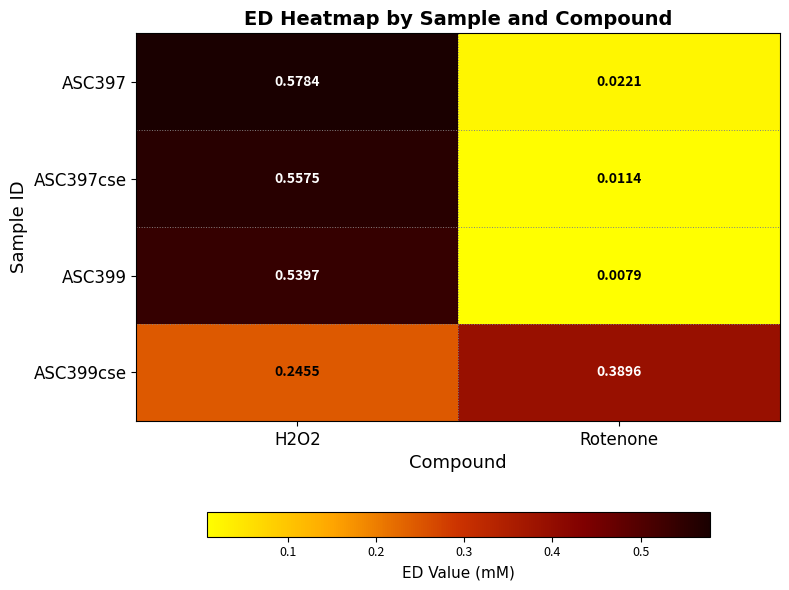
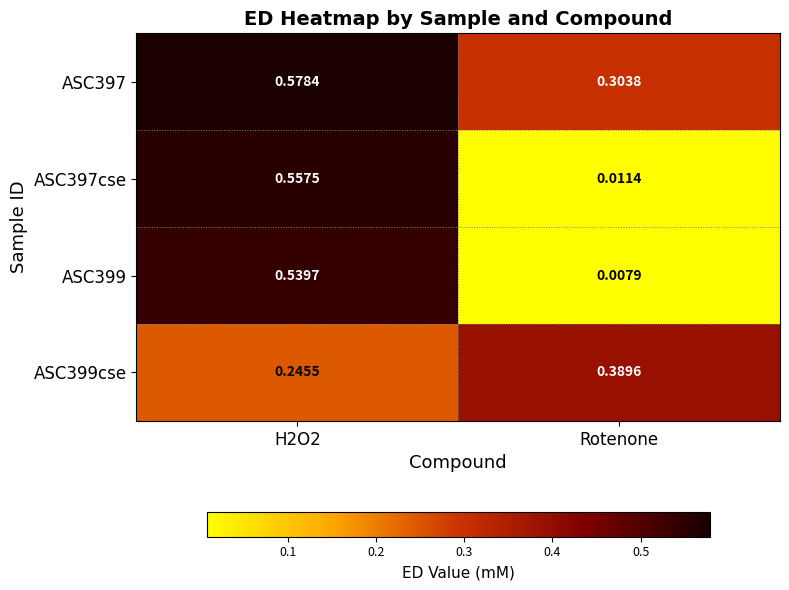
  {
    "ASC397": {
      "H2O2": 0.5784,
-     "Rotenone": 0.0221
+     "Rotenone": 0.3038
    },
    "ASC397cse": {
      "H2O2": 0.5575,
      "Rotenone": 0.0114
    },
    "ASC399": {
      "H2O2": 0.5397,
      "Rotenone": 0.0079
    },
    "ASC399cse": {
      "H2O2": 0.2455,
      "Rotenone": 0.3896
    }
  }
